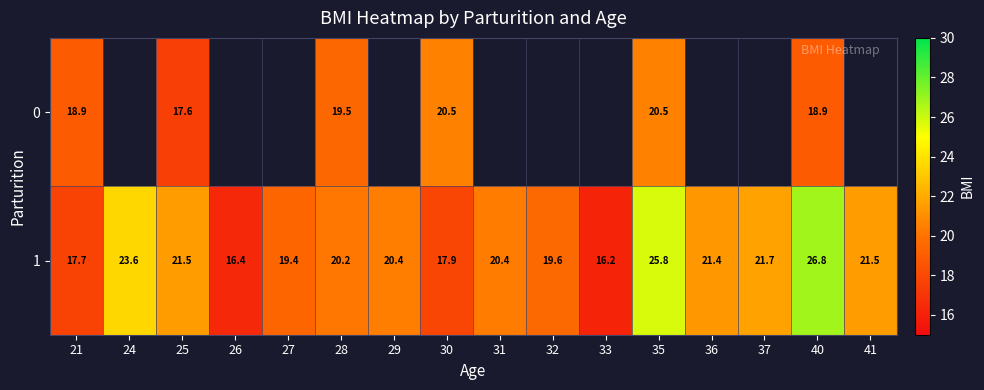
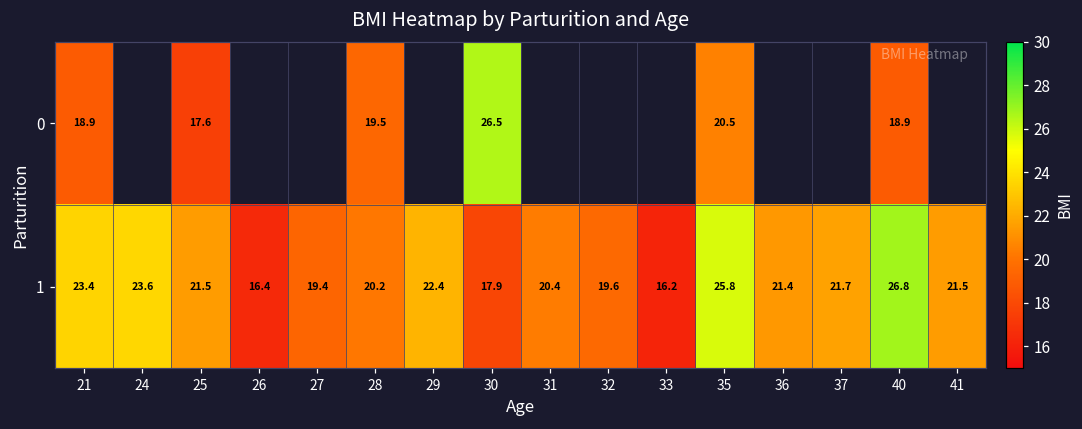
  {
    "0": {
      "21": 18.9,
      "25": 17.6,
      "28": 19.5,
-     "30": 20.5,
+     "30": 26.5,
      "35": 20.5
    },
    "1": {
-     "21": 17.7,
+     "21": 23.4,
      "24": 23.6,
      "25": 21.5,
      "26": 16.4,
      "27": 19.4,
      "28": 20.2,
-     "29": 20.4,
+     "29": 22.4,
      "30": 17.9,
      "31": 20.4,
      "32": 19.6,
      "33": 16.2,
      "35": 25.8,
      "36": 21.4,
      "37": 21.7,
      "40": 26.8,
      "41": 21.5
    }
  }
